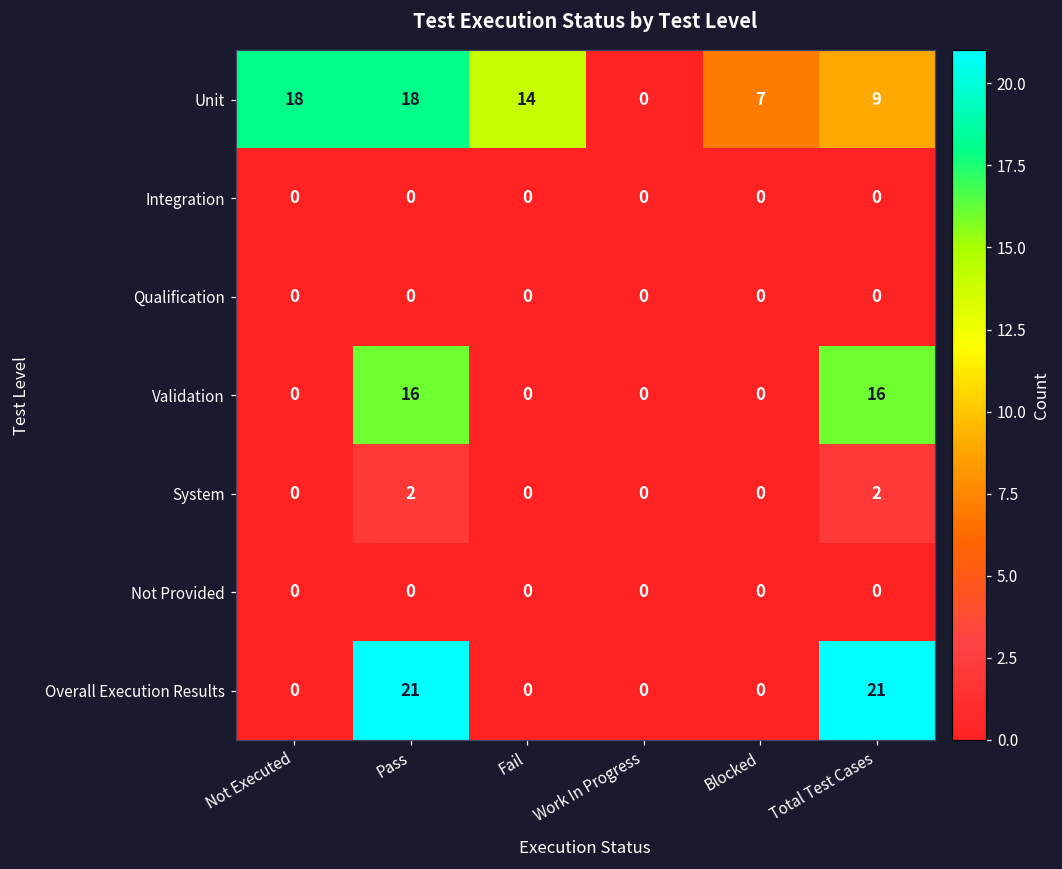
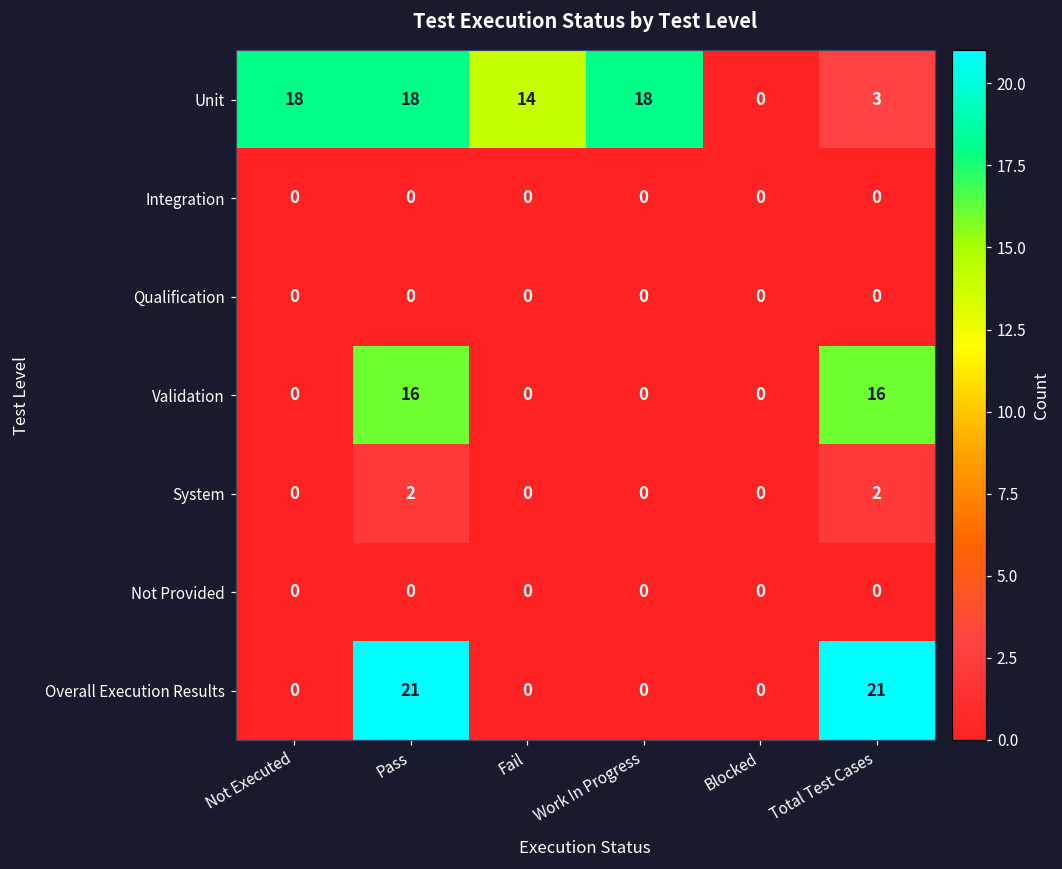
  {
    "Unit": {
      "Not Executed": 18,
      "Pass": 18,
      "Fail": 14,
-     "Work In Progress": 0,
-     "Blocked": 7,
-     "Total Test Cases": 9
+     "Work In Progress": 18,
+     "Blocked": 0,
+     "Total Test Cases": 3
    },
    "Integration": {
      "Not Executed": 0,
      "Pass": 0,
      "Fail": 0,
      "Work In Progress": 0,
      "Blocked": 0,
      "Total Test Cases": 0
    },
    "Qualification": {
      "Not Executed": 0,
      "Pass": 0,
      "Fail": 0,
      "Work In Progress": 0,
      "Blocked": 0,
      "Total Test Cases": 0
    },
    "Validation": {
      "Not Executed": 0,
      "Pass": 16,
      "Fail": 0,
      "Work In Progress": 0,
      "Blocked": 0,
      "Total Test Cases": 16
    },
    "System": {
      "Not Executed": 0,
      "Pass": 2,
      "Fail": 0,
      "Work In Progress": 0,
      "Blocked": 0,
      "Total Test Cases": 2
    },
    "Not Provided": {
      "Not Executed": 0,
      "Pass": 0,
      "Fail": 0,
      "Work In Progress": 0,
      "Blocked": 0,
      "Total Test Cases": 0
    },
    "Overall Execution Results": {
      "Not Executed": 0,
      "Pass": 21,
      "Fail": 0,
      "Work In Progress": 0,
      "Blocked": 0,
      "Total Test Cases": 21
    }
  }
